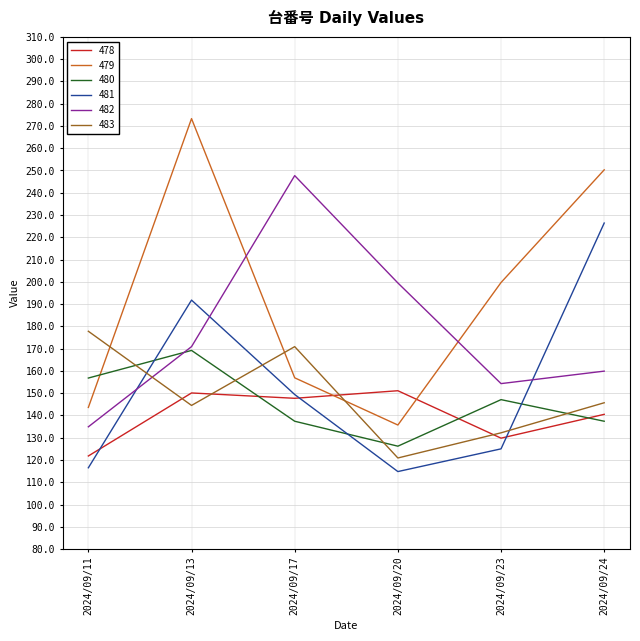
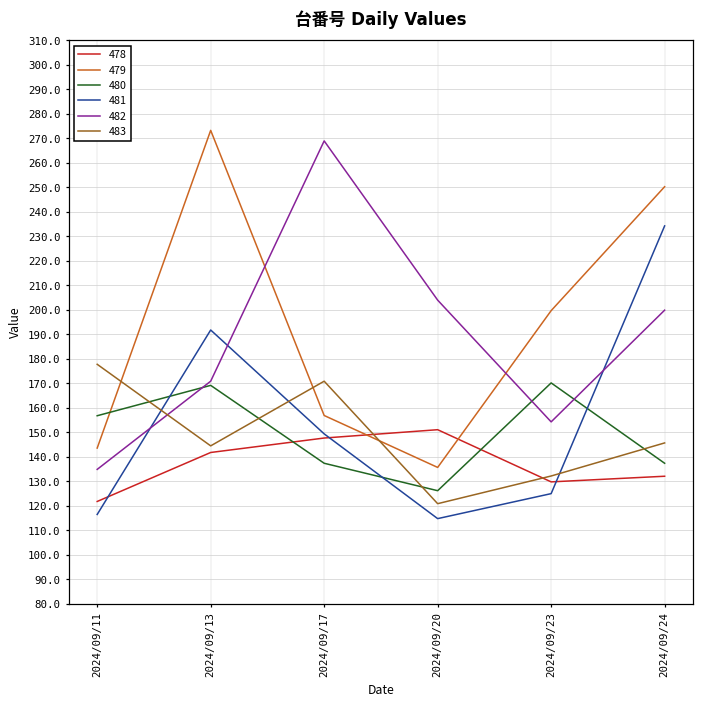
  {
    "478": {
      "2024/09/11": 122,
-     "2024/09/13": 150,
+     "2024/09/13": 142,
      "2024/09/17": 148,
      "2024/09/20": 151,
      "2024/09/23": 130,
-     "2024/09/24": 141
+     "2024/09/24": 132
    },
    "480": {
      "2024/09/11": 157,
      "2024/09/13": 169,
      "2024/09/17": 137,
      "2024/09/20": 126,
-     "2024/09/23": 147,
+     "2024/09/23": 170,
      "2024/09/24": 137
    },
    "481": {
      "2024/09/11": 117,
      "2024/09/13": 192,
      "2024/09/17": 149,
      "2024/09/20": 115,
      "2024/09/23": 125,
-     "2024/09/24": 226
+     "2024/09/24": 234
    },
    "482": {
      "2024/09/11": 135,
      "2024/09/13": 171,
-     "2024/09/17": 248,
-     "2024/09/20": 200,
+     "2024/09/17": 269,
+     "2024/09/20": 204,
      "2024/09/23": 154,
-     "2024/09/24": 160
+     "2024/09/24": 200
    }
  }
